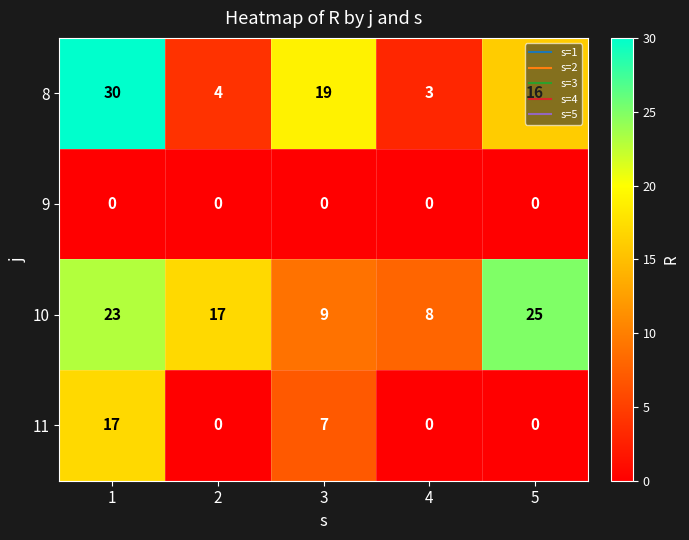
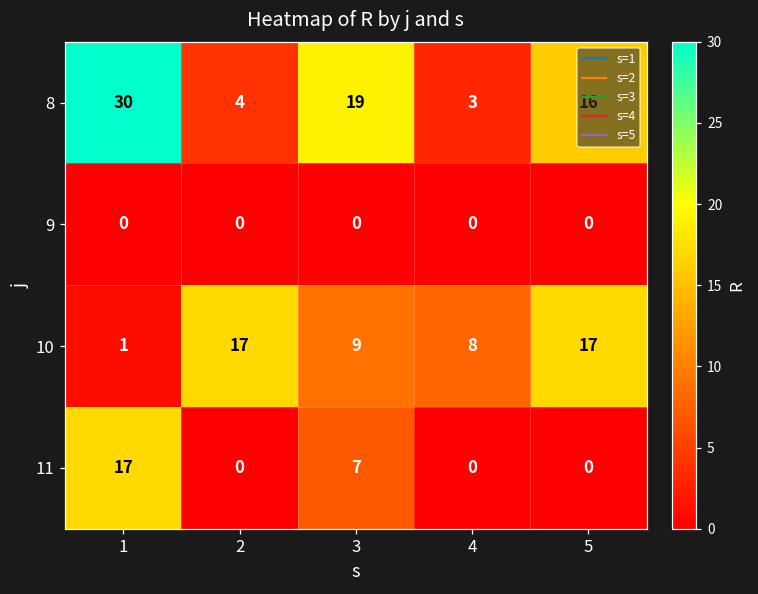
  {
    "8": {
      "1": 30,
      "2": 4,
      "3": 19,
      "4": 3
    },
    "9": {
      "1": 0,
      "2": 0,
      "3": 0,
      "4": 0,
      "5": 0
    },
    "10": {
-     "1": 23,
+     "1": 1,
      "2": 17,
      "3": 9,
      "4": 8,
-     "5": 25
+     "5": 17
    },
    "11": {
      "1": 17,
      "2": 0,
      "3": 7,
      "4": 0,
      "5": 0
    }
  }
